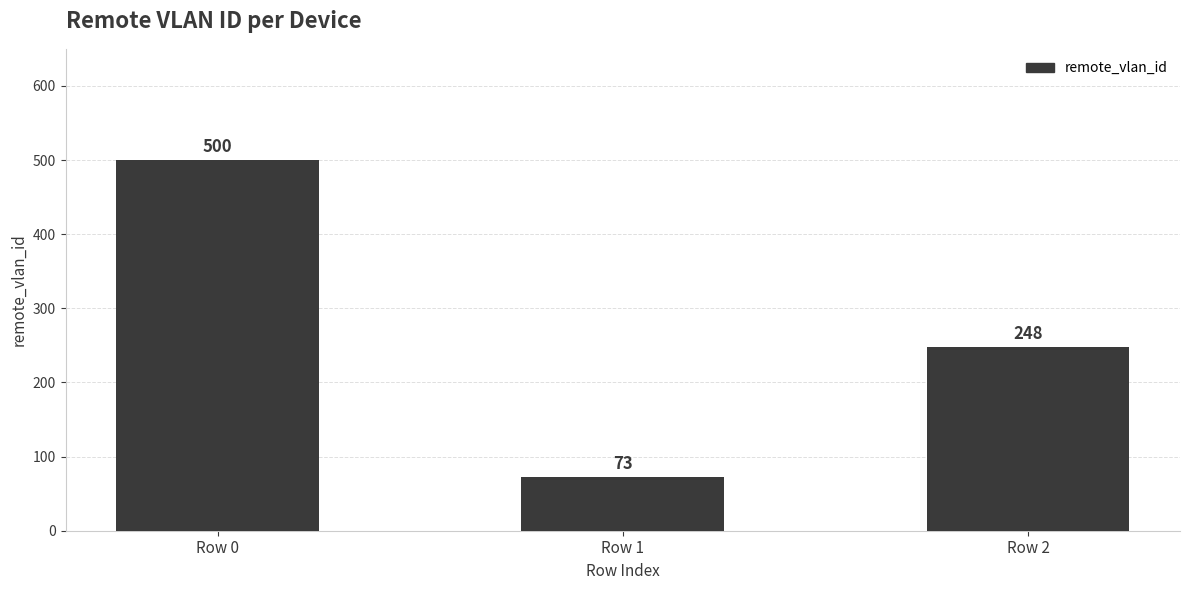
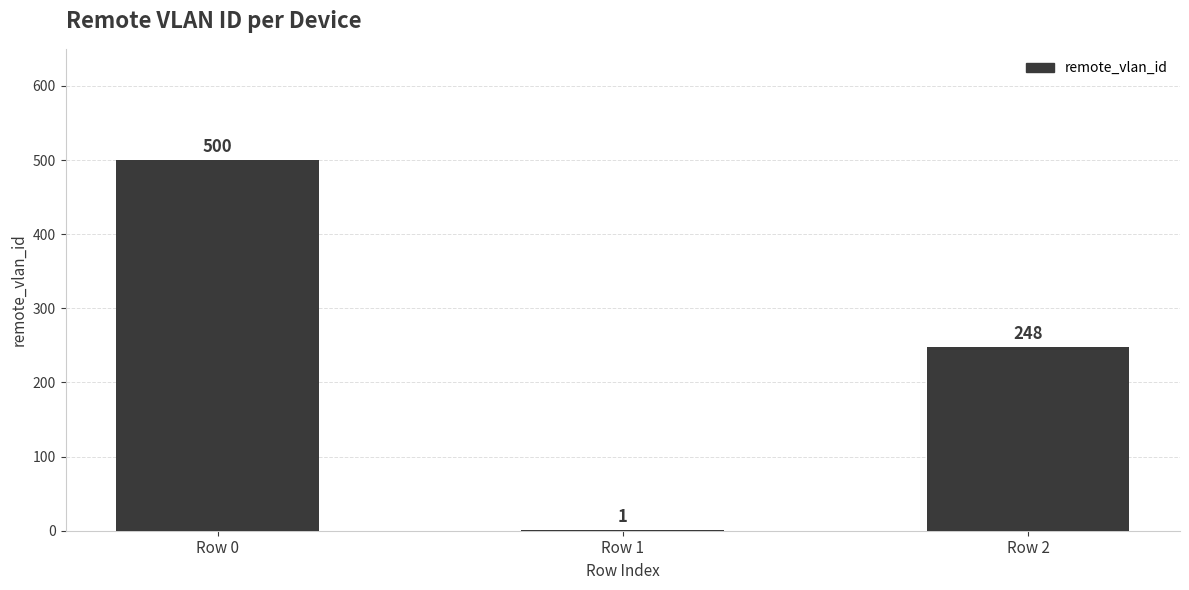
  {
    "Row 0": 500,
-   "Row 1": 73,
+   "Row 1": 1,
    "Row 2": 248
  }
